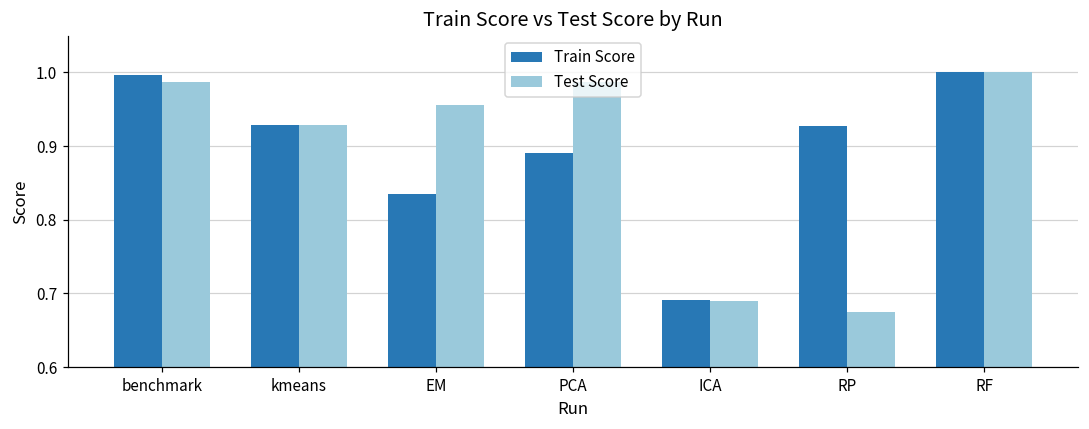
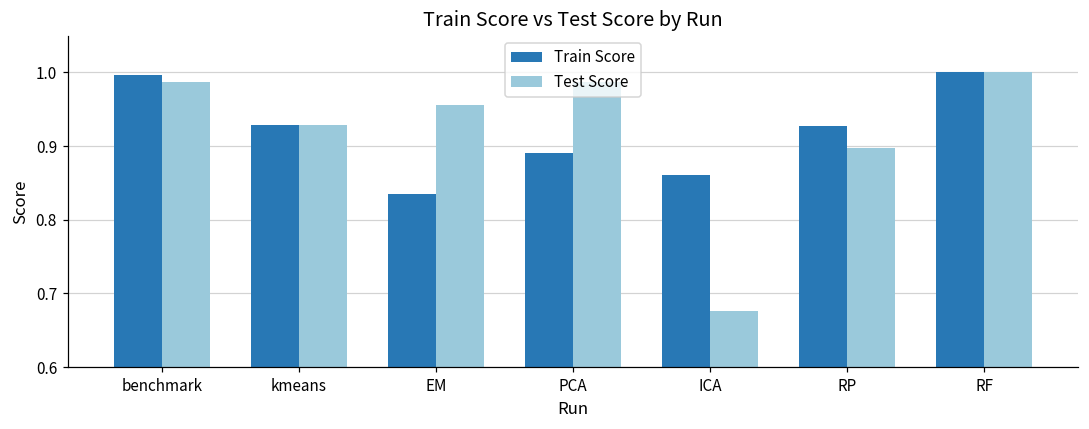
  {
    "Train Score": {
      "benchmark": 1.00,
      "kmeans": 0.93,
      "EM": 0.83,
      "PCA": 0.89,
-     "ICA": 0.69,
+     "ICA": 0.86,
      "RP": 0.93,
      "RF": 1.00
    },
    "Test Score": {
      "benchmark": 0.99,
      "kmeans": 0.93,
      "EM": 0.96,
-     "ICA": 0.69,
-     "RP": 0.67,
+     "ICA": 0.68,
+     "RP": 0.90,
      "RF": 1.00
    }
  }
